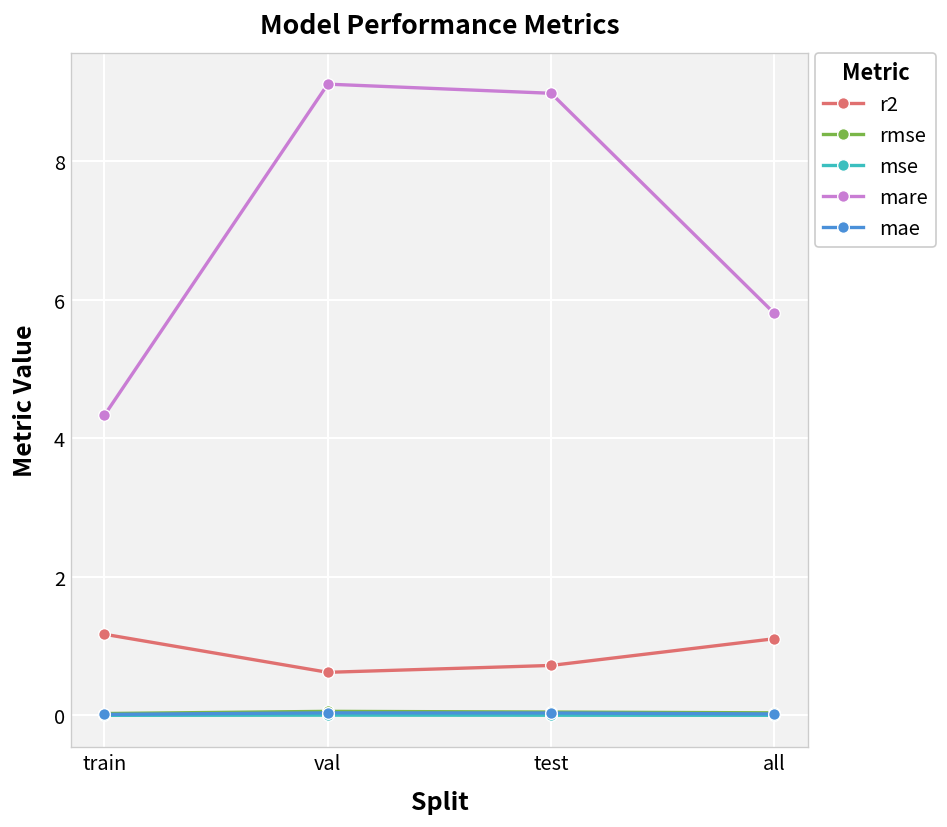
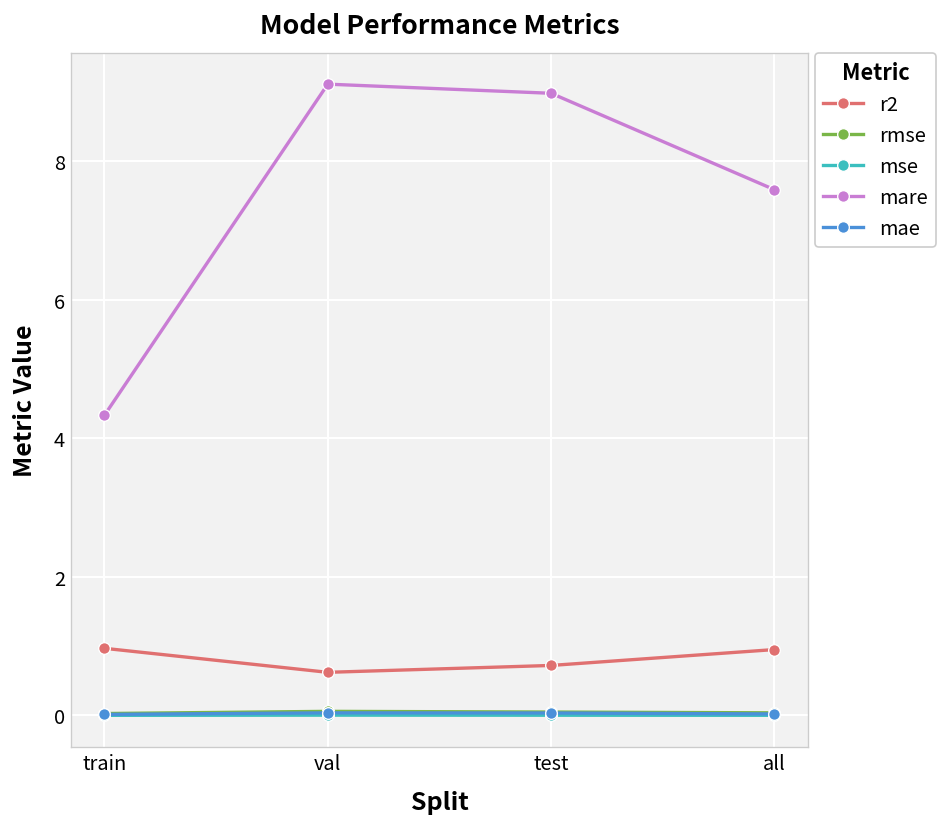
  {
    "r2": {
-     "train": 1.2,
+     "train": 1.0,
      "val": 0.6,
      "test": 0.7,
-     "all": 1.1
+     "all": 1.0
    },
    "mare": {
      "train": 4.3,
      "val": 9.1,
      "test": 9.0,
-     "all": 5.8
+     "all": 7.6
    }
  }
